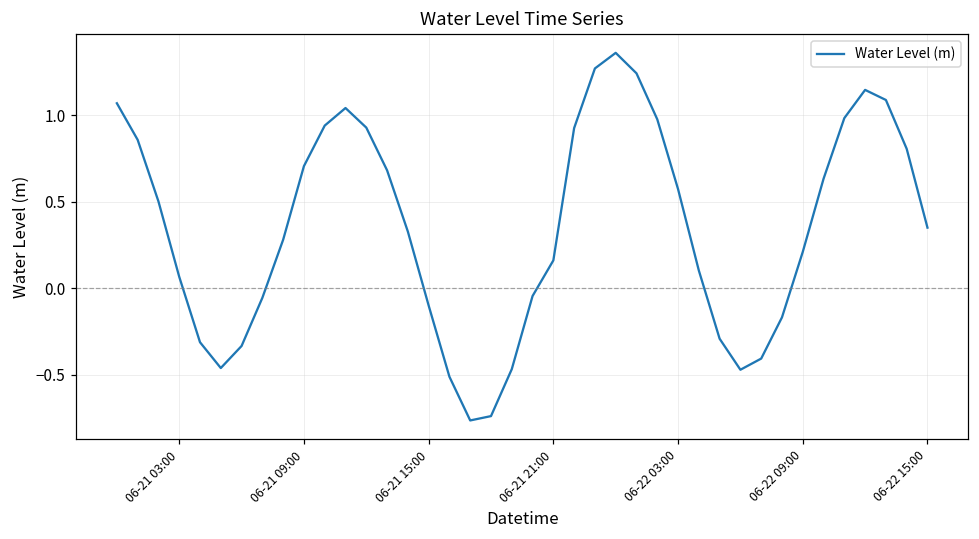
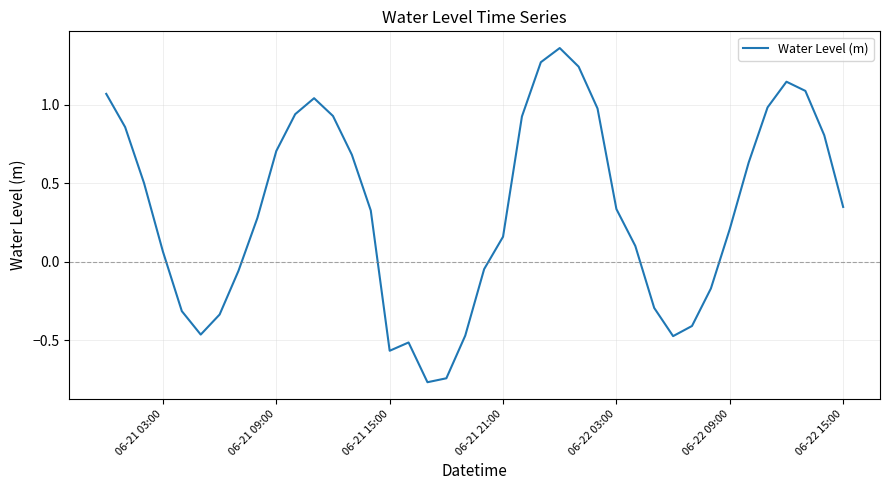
  {
    "06-21 03:00": 0.07,
    "06-21 09:00": 0.71,
-   "06-21 15:00": -0.10,
+   "06-21 15:00": -0.57,
    "06-21 21:00": 0.16,
-   "06-22 03:00": 0.57,
+   "06-22 03:00": 0.34,
    "06-22 09:00": 0.21,
    "06-22 15:00": 0.35
  }
